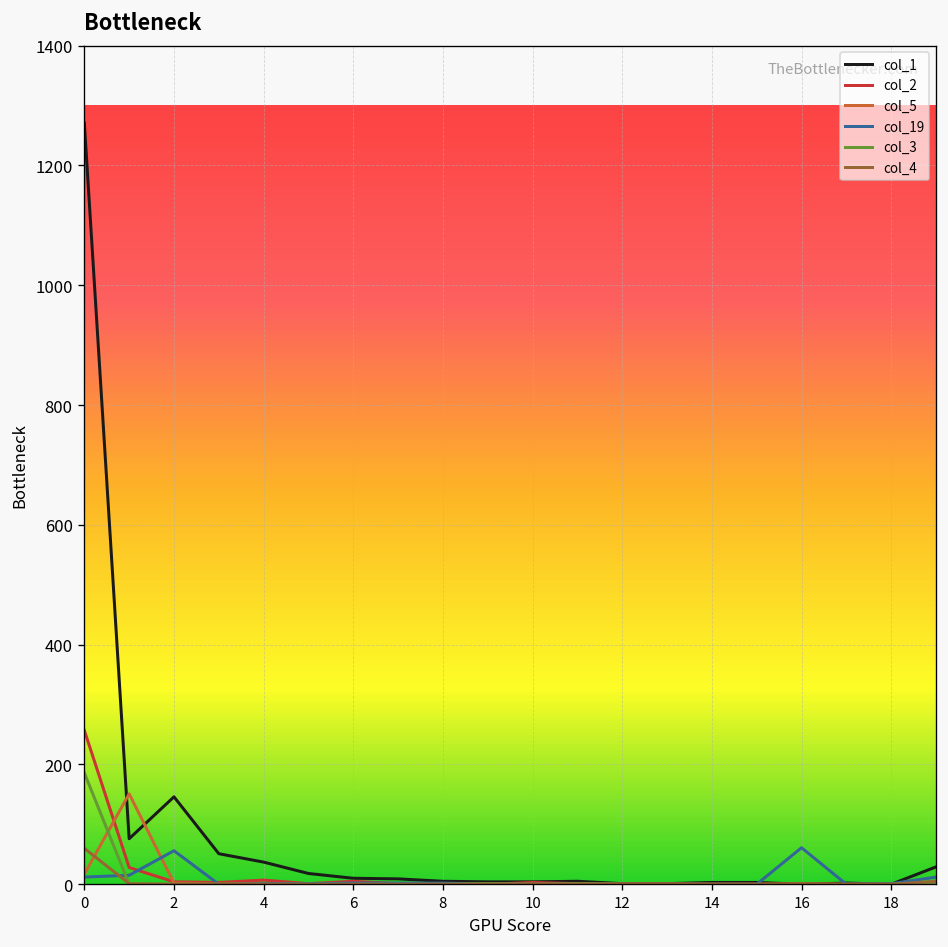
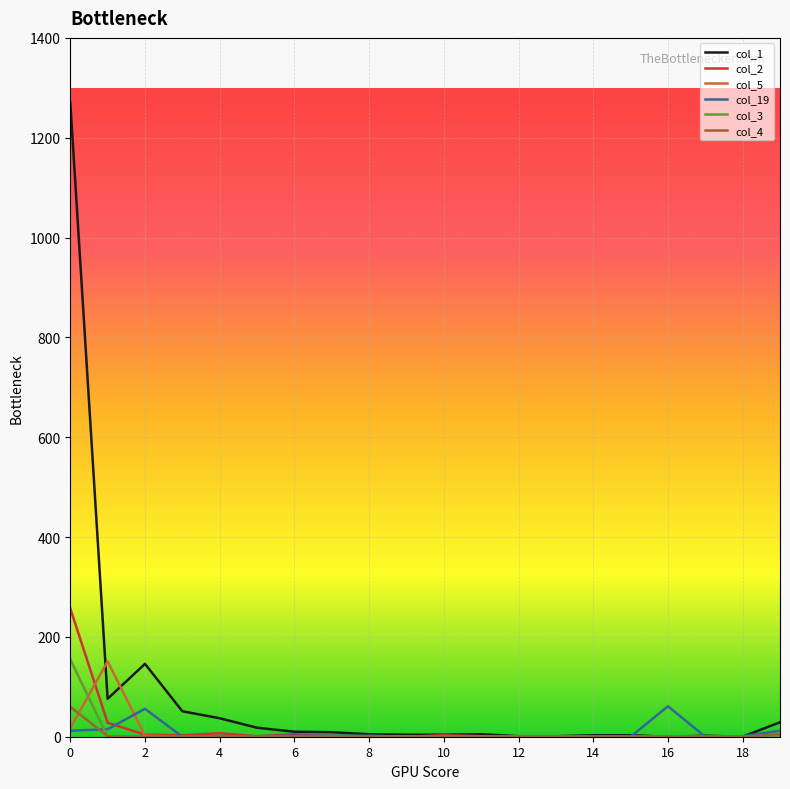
  {
    "col_1": {
      "0": 1270,
      "2": 150,
      "4": 40
    },
    "col_19": {
      "2": 60,
      "16": 60
    },
    "col_3": {
-     "0": 190
+     "0": 160
    }
  }
